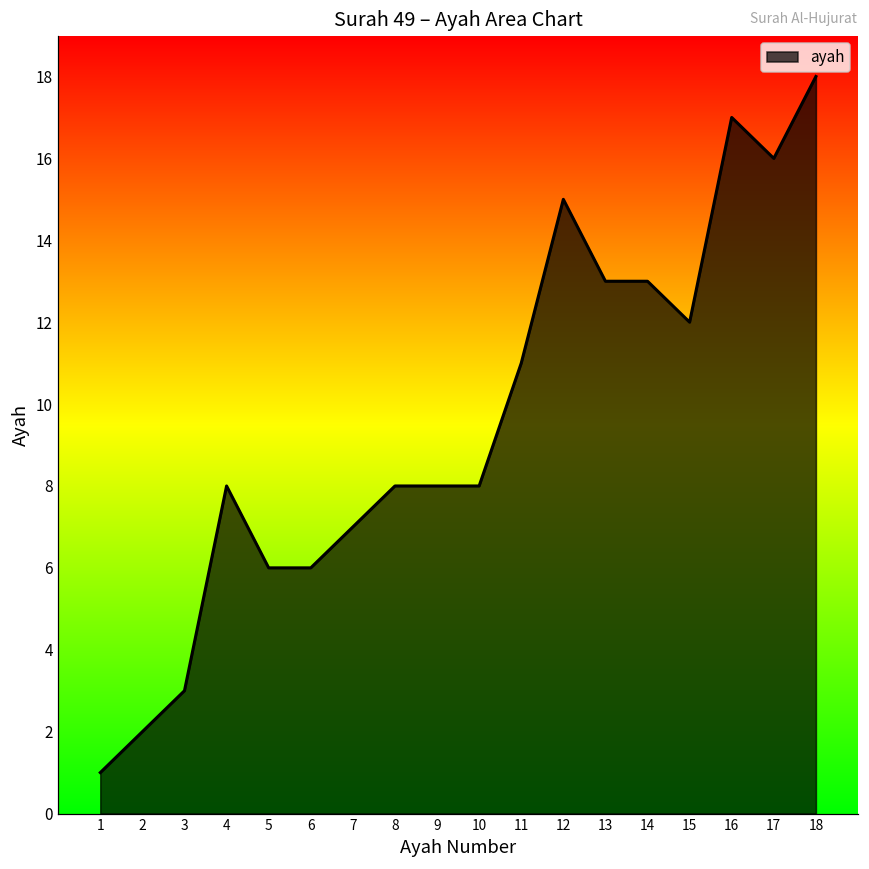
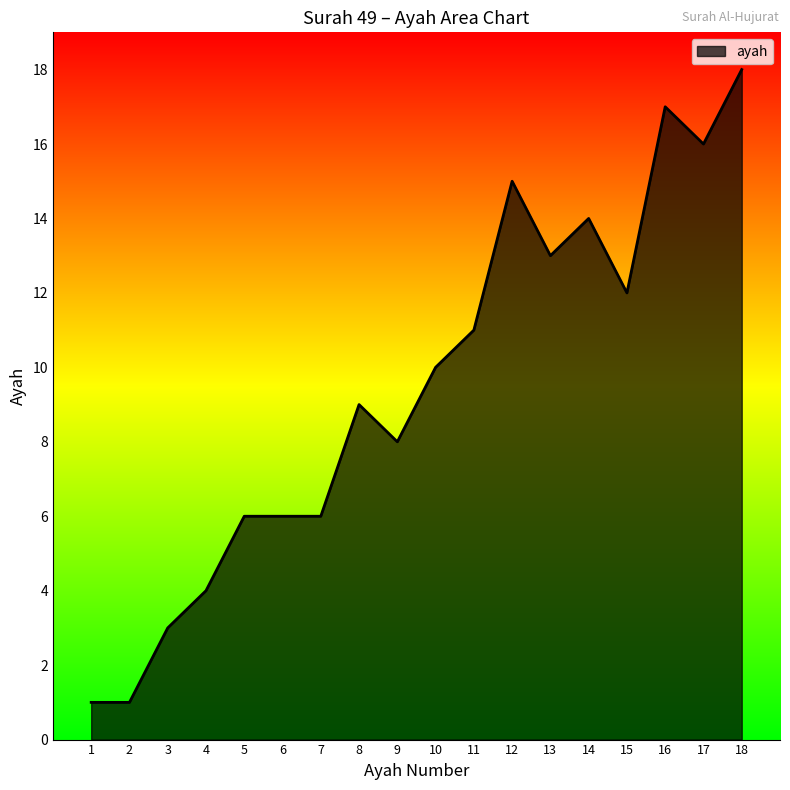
  {
    "1": 1,
-   "2": 2,
+   "2": 1,
    "3": 3,
-   "4": 8,
+   "4": 4,
    "5": 6,
    "6": 6,
-   "7": 7,
-   "8": 8,
+   "7": 6,
+   "8": 9,
    "9": 8,
-   "10": 8,
+   "10": 10,
    "11": 11,
    "12": 15,
    "13": 13,
-   "14": 13,
+   "14": 14,
    "15": 12,
    "16": 17,
    "17": 16,
    "18": 18
  }
